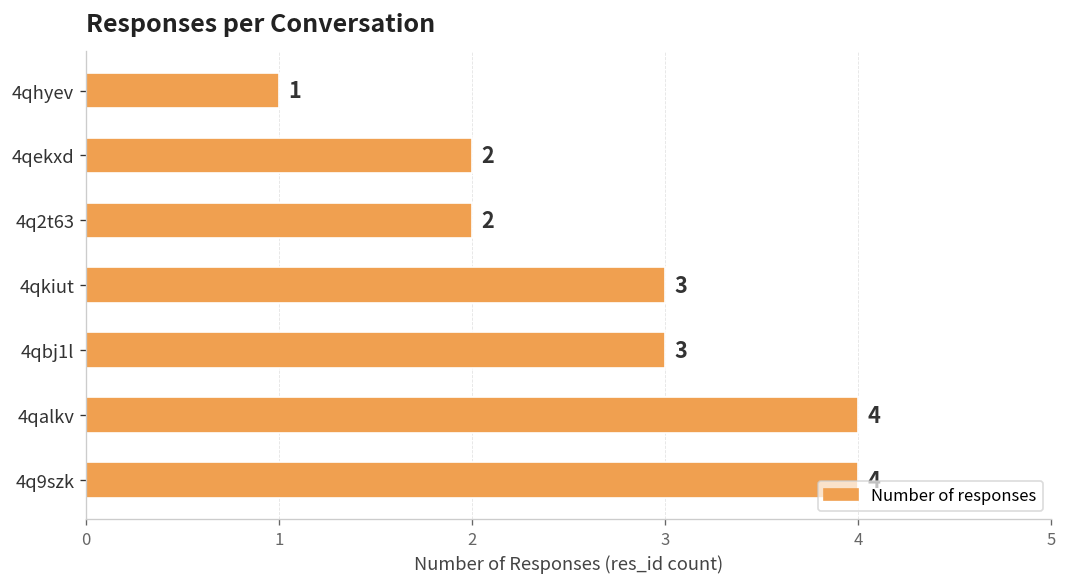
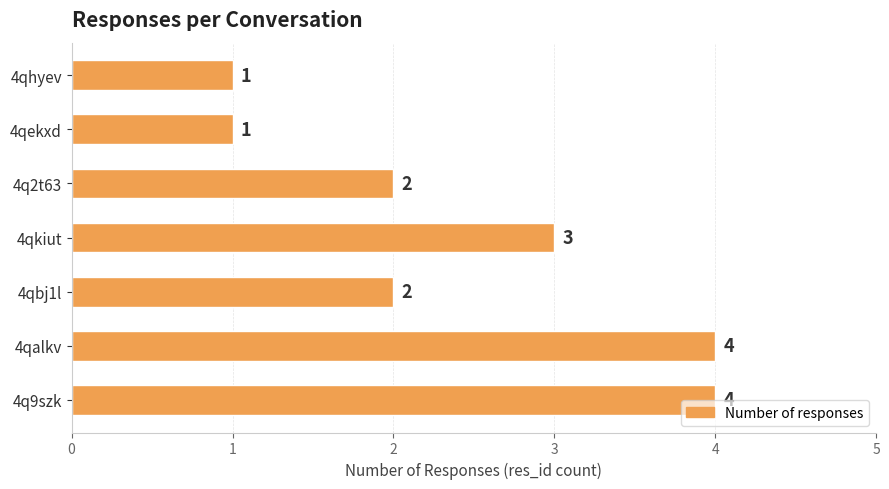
  {
    "4qhyev": 1,
-   "4qekxd": 2,
+   "4qekxd": 1,
    "4q2t63": 2,
    "4qkiut": 3,
-   "4qbj1l": 3,
+   "4qbj1l": 2,
    "4qalkv": 4
  }
